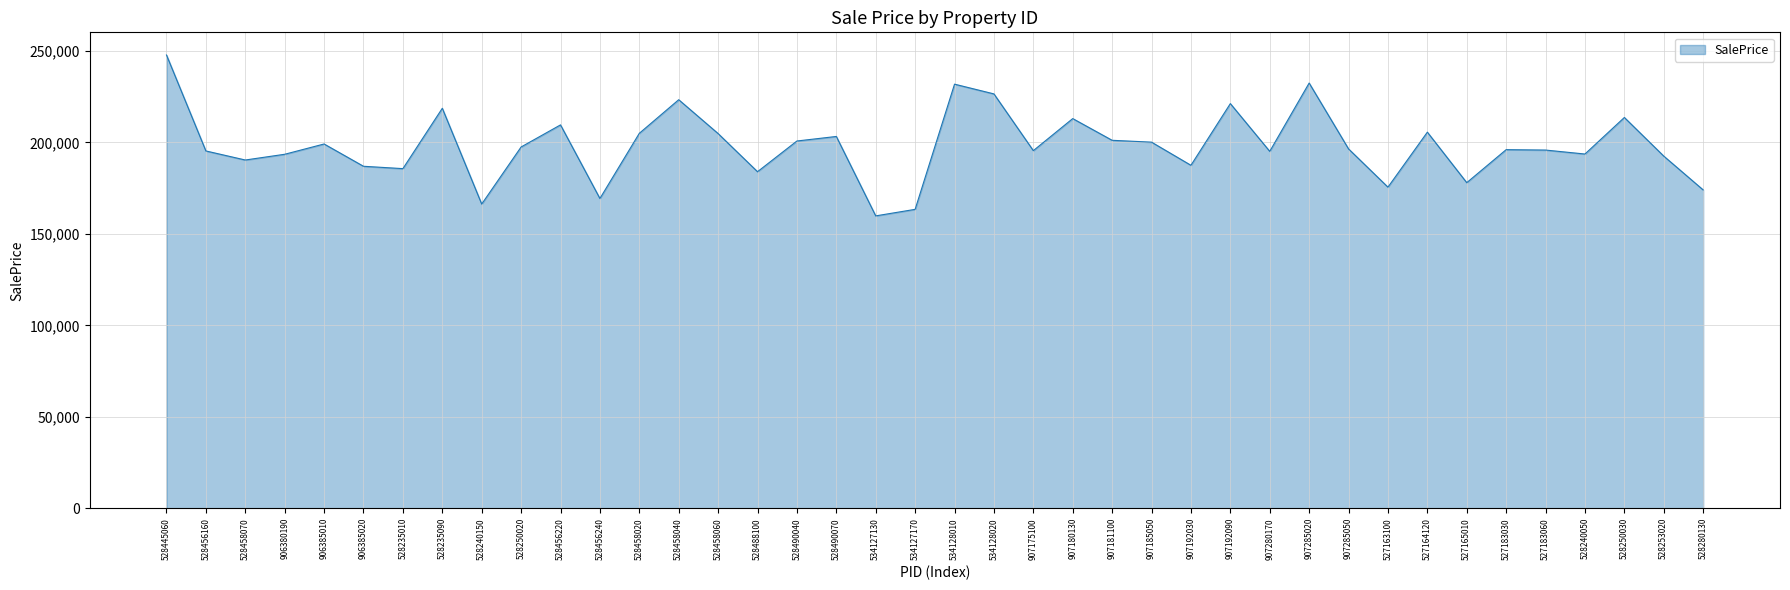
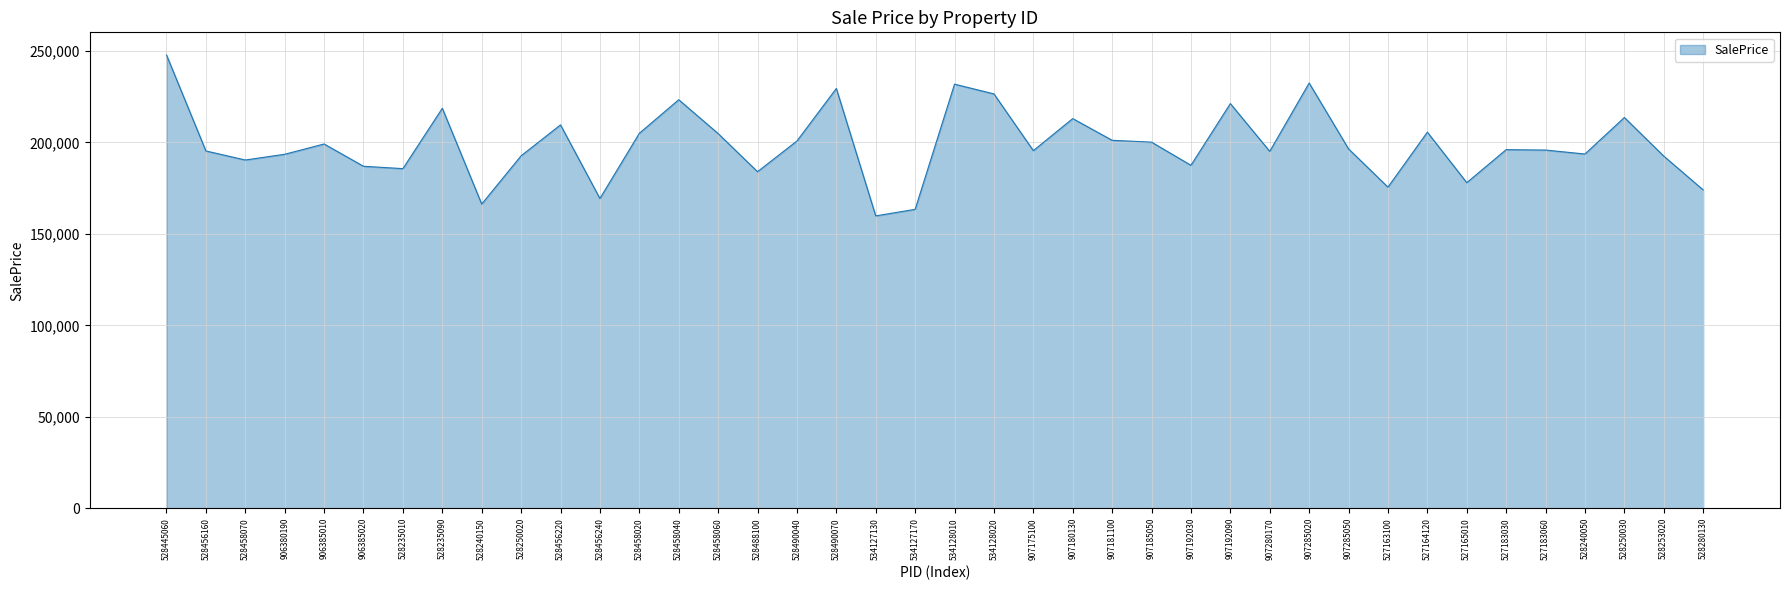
  {
    "528445060": "248,000",
    "528456160": "195,000",
    "528458070": "190,000",
    "906380190": "194,000",
    "906385010": "199,000",
    "906385020": "187,000",
    "528235010": "186,000",
    "528235090": "219,000",
    "528240150": "166,000",
-   "528250020": "198,000",
+   "528250020": "193,000",
    "528456220": "210,000",
    "528456240": "169,000",
    "528458020": "205,000",
    "528458040": "223,000",
    "528458060": "205,000",
    "528488100": "184,000",
    "528490040": "201,000",
-   "528490070": "203,000",
+   "528490070": "229,000",
    "534127130": "160,000",
    "534127170": "163,000",
    "534128010": "232,000",
    "534128020": "227,000",
    "907175100": "196,000",
    "907180130": "213,000",
    "907181100": "201,000",
    "907185050": "200,000",
    "907192030": "188,000",
    "907192090": "221,000",
    "907280170": "195,000",
    "907285020": "232,000",
    "907285050": "196,000",
    "527163100": "176,000",
    "527164120": "206,000",
    "527165010": "178,000",
    "527183030": "196,000",
    "527183060": "196,000",
    "528240050": "194,000",
    "528250030": "214,000",
    "528253020": "193,000",
    "528280130": "174,000"
  }
